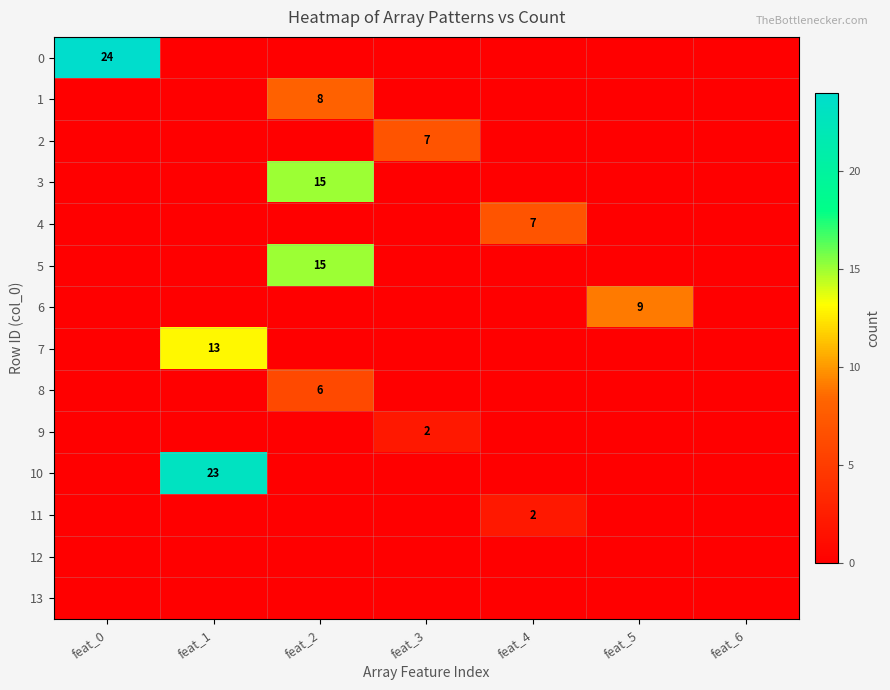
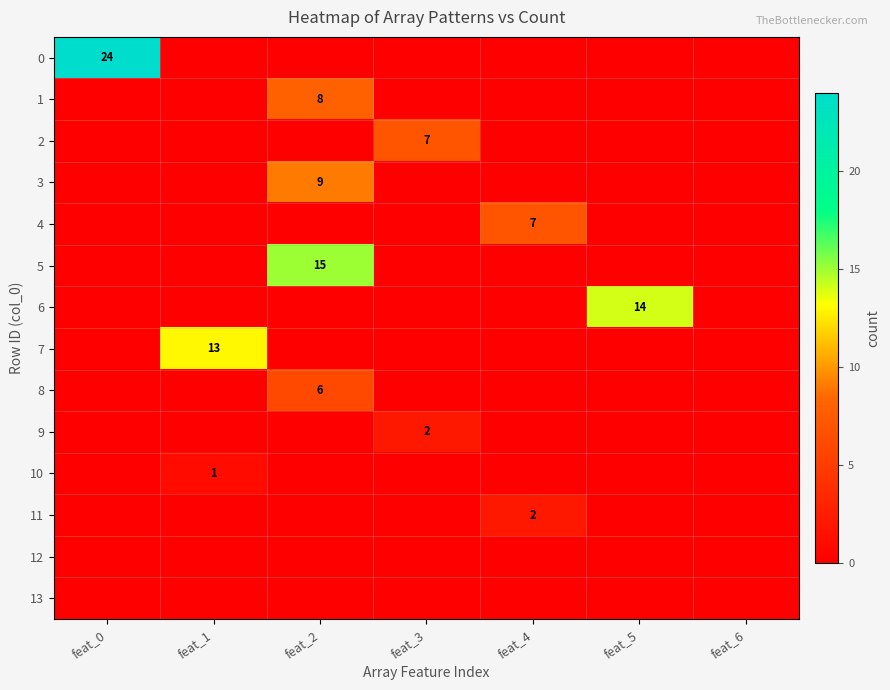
  {
    "0": {
      "feat_0": 24
    },
    "1": {
      "feat_2": 8
    },
    "2": {
      "feat_3": 7
    },
    "3": {
-     "feat_2": 15
+     "feat_2": 9
    },
    "4": {
      "feat_4": 7
    },
    "5": {
      "feat_2": 15
    },
    "6": {
-     "feat_5": 9
+     "feat_5": 14
    },
    "7": {
      "feat_1": 13
    },
    "8": {
      "feat_2": 6
    },
    "9": {
      "feat_3": 2
    },
    "10": {
-     "feat_1": 23
+     "feat_1": 1
    },
    "11": {
      "feat_4": 2
    }
  }
